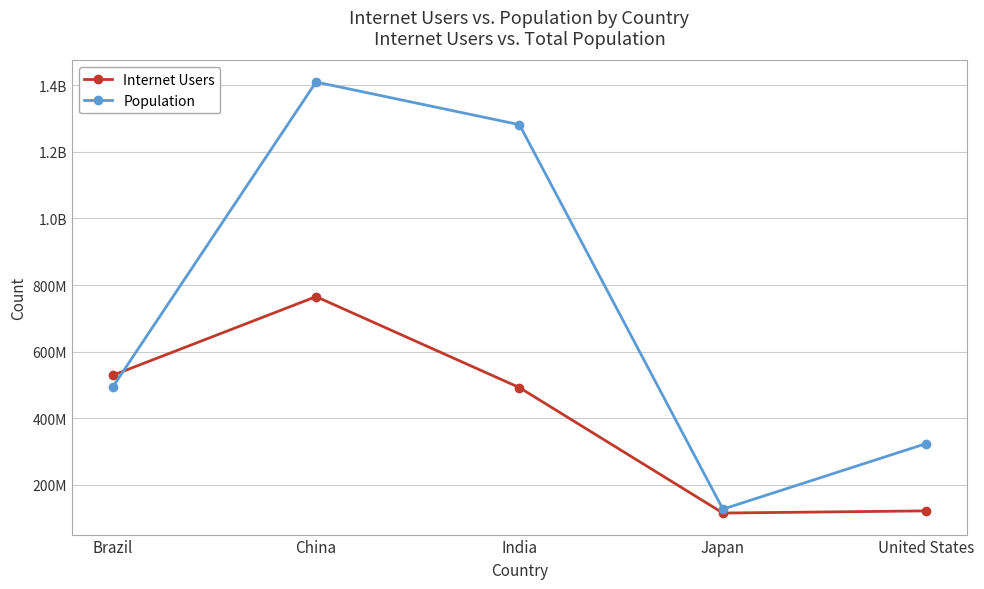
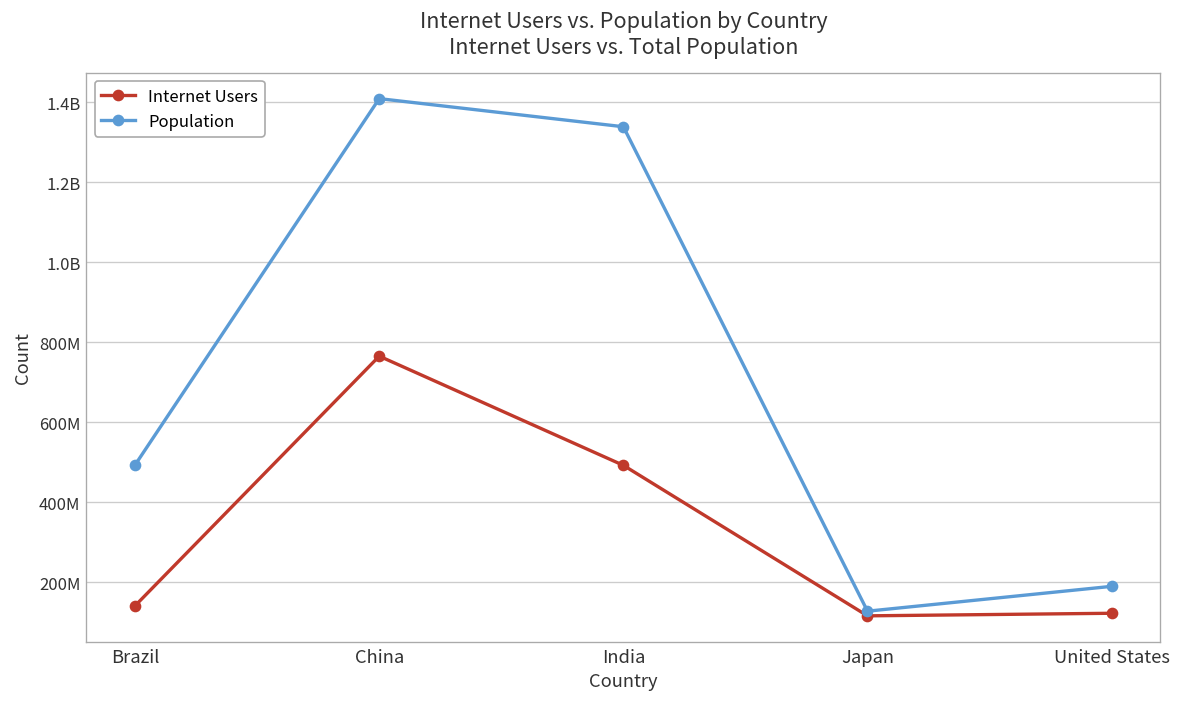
  {
    "Internet Users": {
-     "Brazil": 530000000,
+     "Brazil": 140000000,
      "China": 770000000,
      "India": 490000000,
      "Japan": 120000000,
      "United States": 120000000
    },
    "Population": {
      "Brazil": 490000000,
      "China": 1410000000,
-     "India": 1280000000,
+     "India": 1340000000,
      "Japan": 130000000,
-     "United States": 320000000
+     "United States": 190000000
    }
  }
